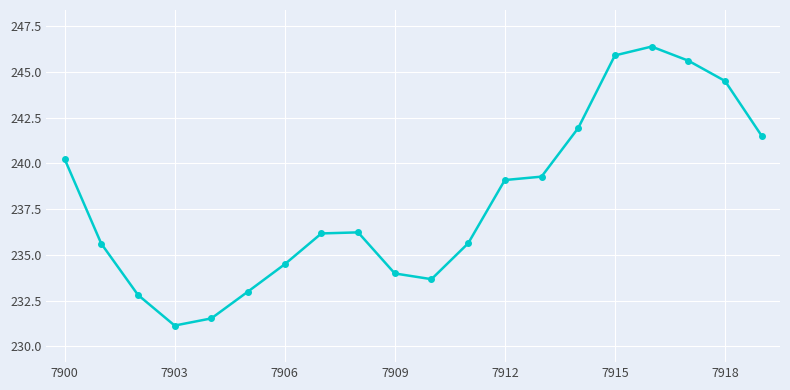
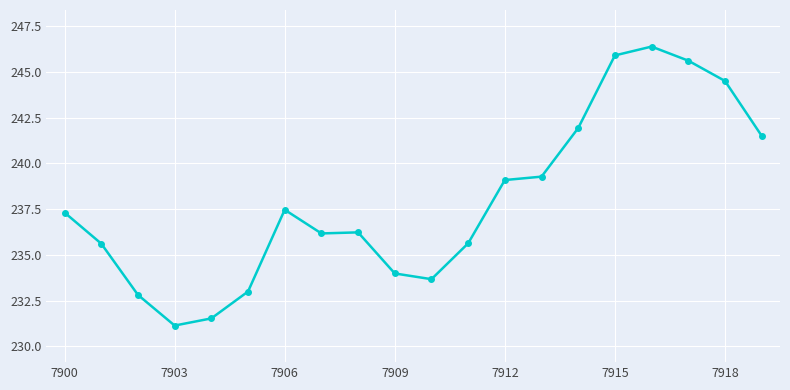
  {
-   "7900": 240.2,
+   "7900": 237.3,
    "7903": 231.1,
-   "7906": 234.5,
+   "7906": 237.5,
    "7909": 234.0,
    "7912": 239.1,
    "7915": 245.9,
    "7918": 244.5
  }
